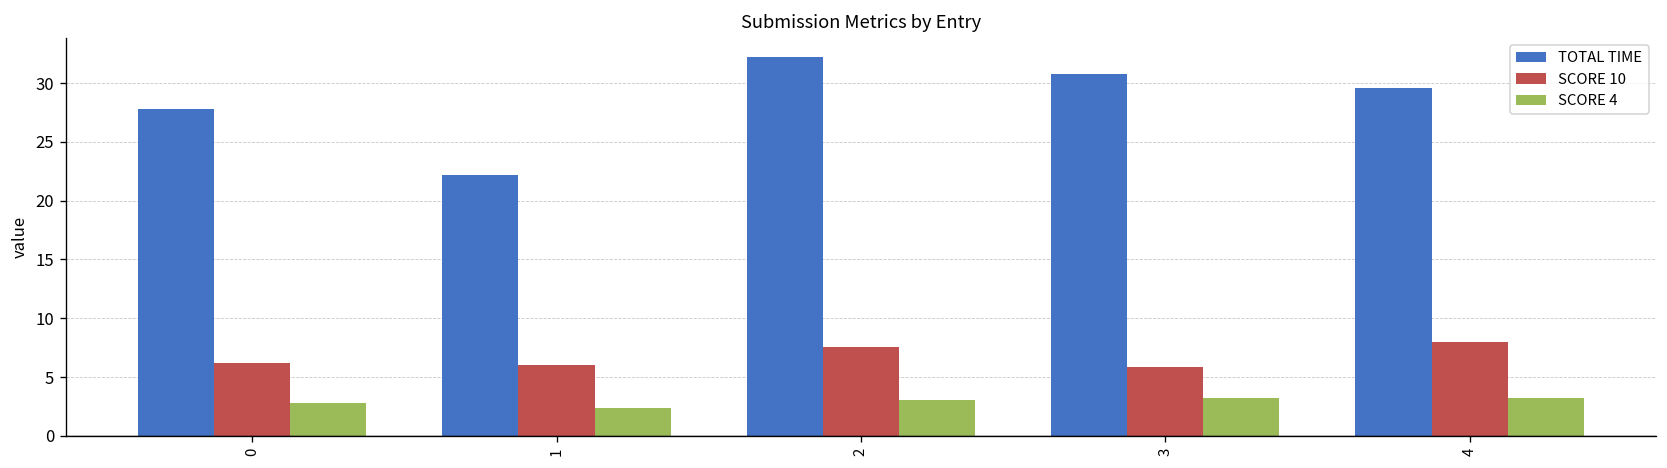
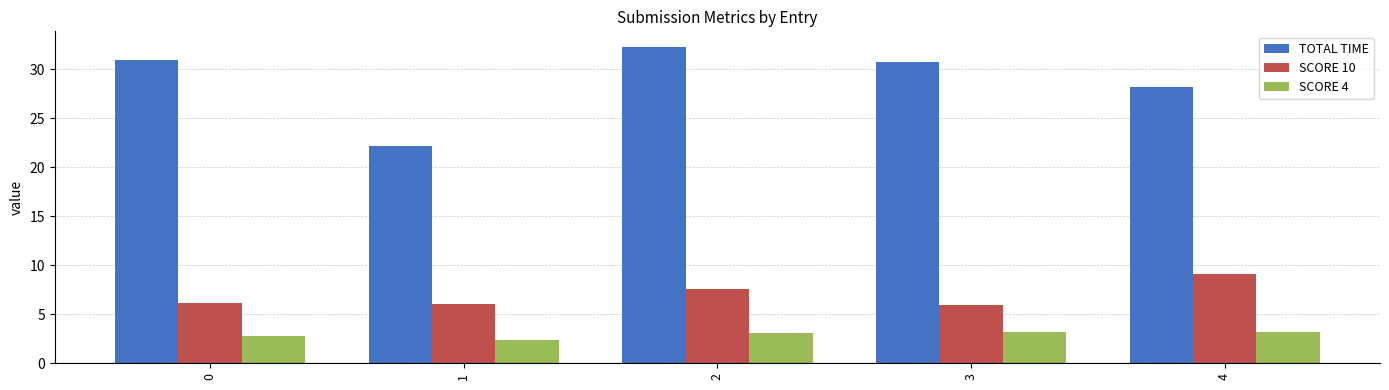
  {
    "TOTAL TIME": {
-     "0": 28,
+     "0": 31,
      "1": 22,
      "2": 32,
      "3": 31,
-     "4": 30
+     "4": 28
    },
    "SCORE 10": {
      "0": 6,
      "1": 6,
      "2": 8,
      "3": 6,
-     "4": 8
+     "4": 9
    },
    "SCORE 4": {
      "0": 3,
      "1": 2,
      "2": 3,
      "3": 3,
      "4": 3
    }
  }
